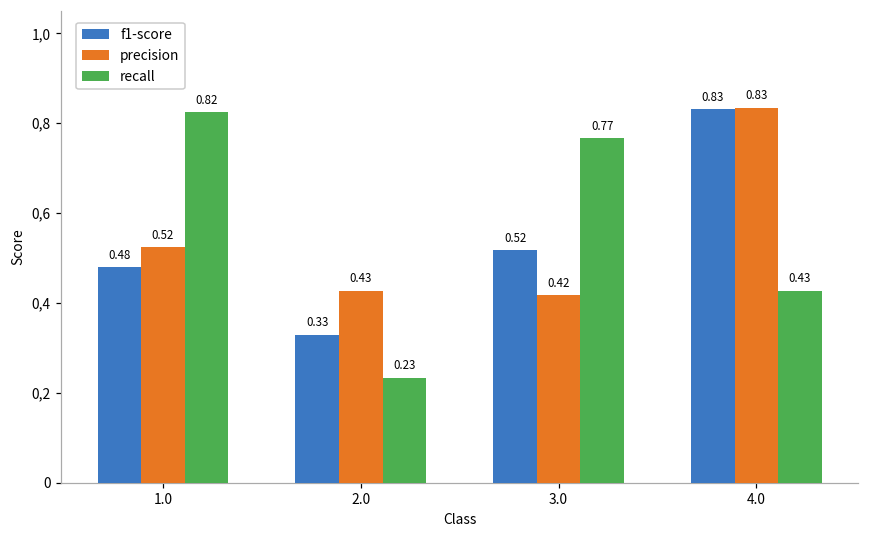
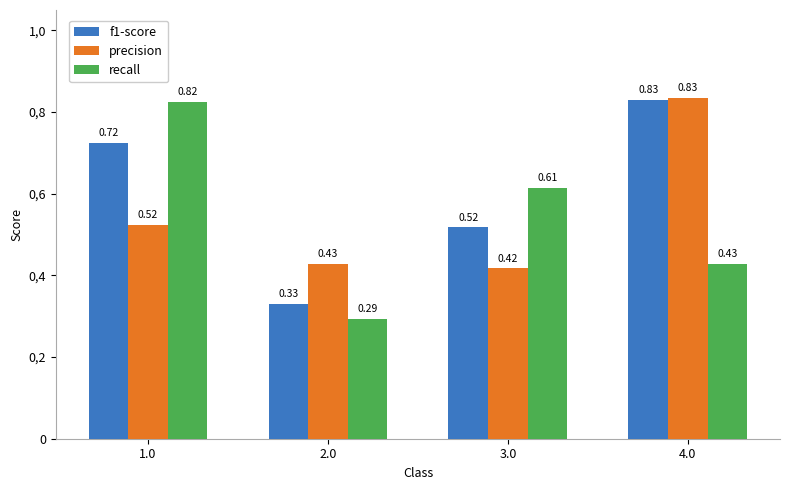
  {
    "f1-score": {
-     "1.0": 0.48,
+     "1.0": 0.72,
      "2.0": 0.33,
      "3.0": 0.52,
      "4.0": 0.83
    },
    "precision": {
      "1.0": 0.52,
      "2.0": 0.43,
      "3.0": 0.42,
      "4.0": 0.83
    },
    "recall": {
      "1.0": 0.82,
-     "2.0": 0.23,
-     "3.0": 0.77,
+     "2.0": 0.29,
+     "3.0": 0.61,
      "4.0": 0.43
    }
  }
